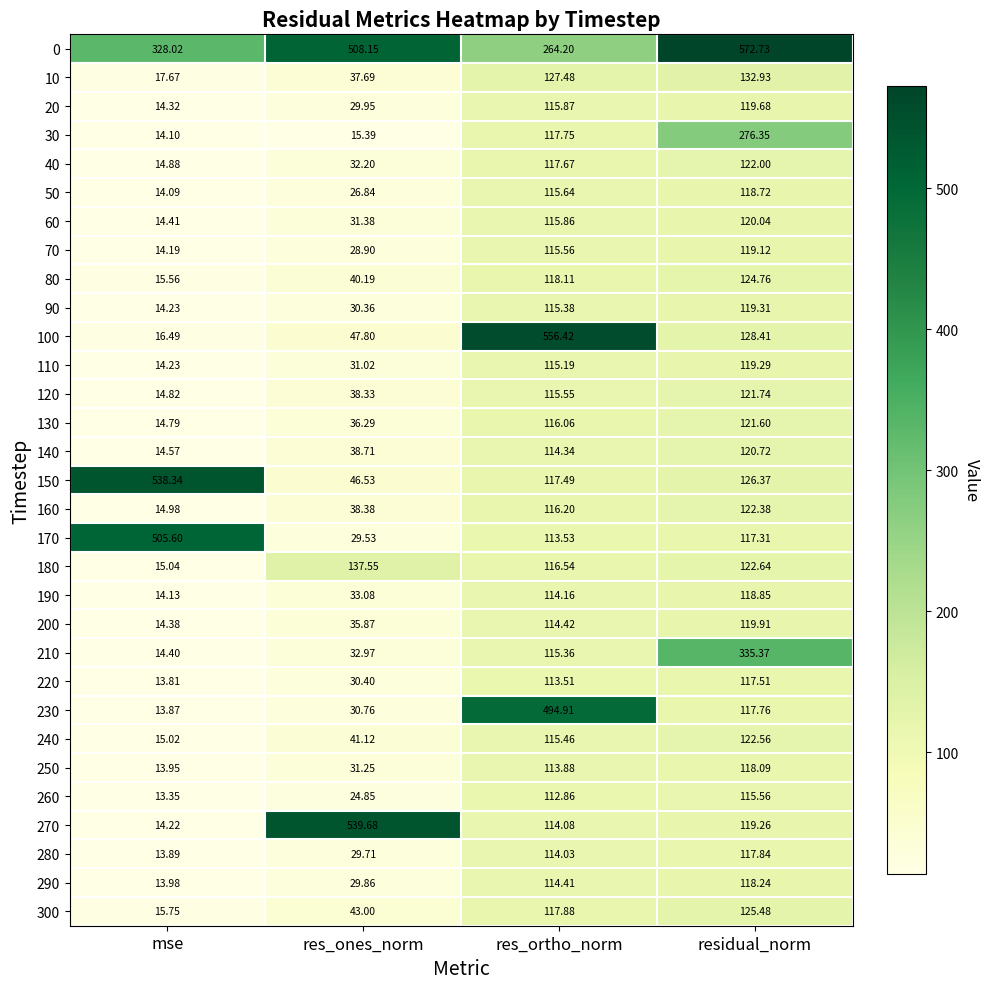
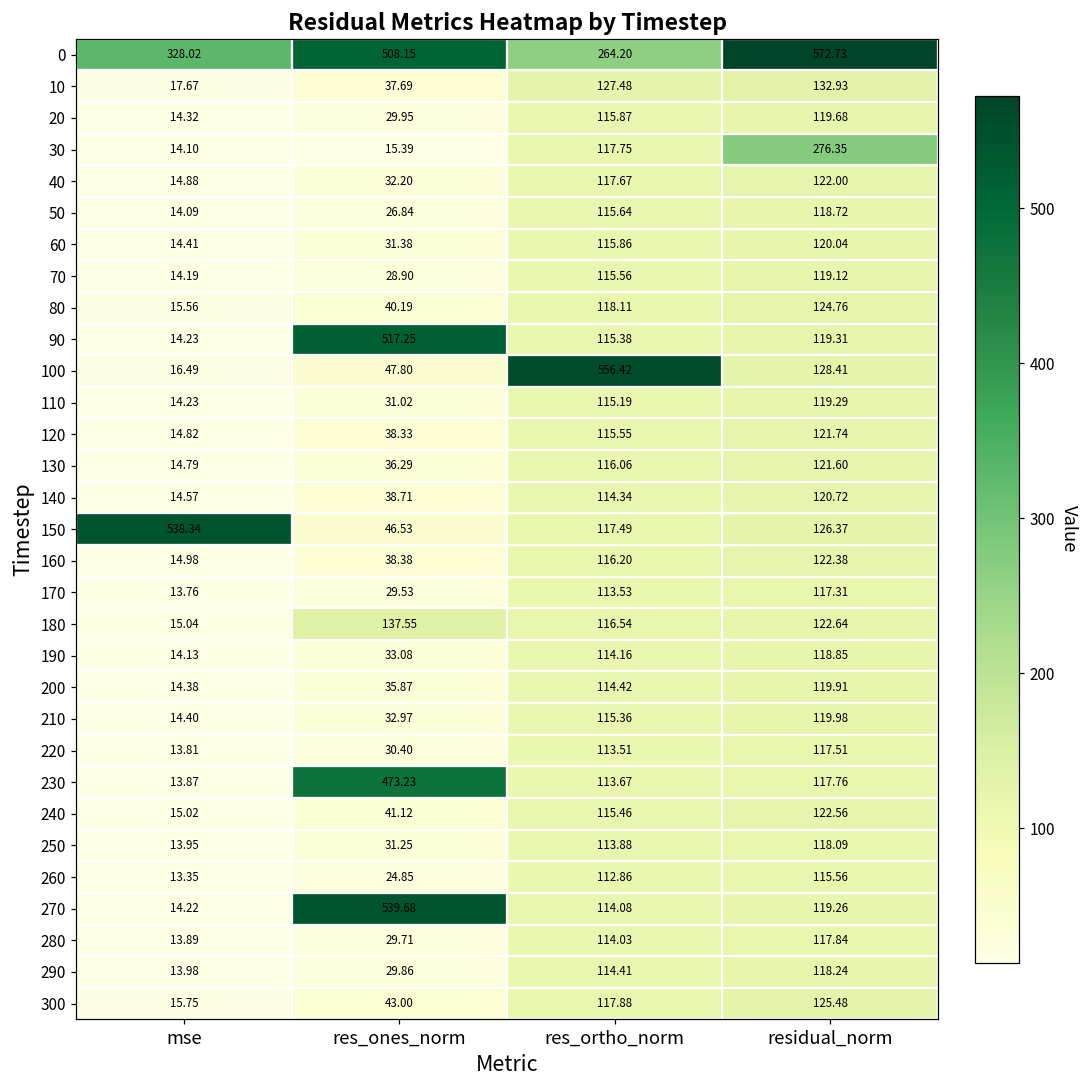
  {
    "0": {
      "mse": 328.02,
      "res_ones_norm": 508.15,
      "res_ortho_norm": 264.20,
      "residual_norm": 572.73
    },
    "10": {
      "mse": 17.67,
      "res_ones_norm": 37.69,
      "res_ortho_norm": 127.48,
      "residual_norm": 132.93
    },
    "20": {
      "mse": 14.32,
      "res_ones_norm": 29.95,
      "res_ortho_norm": 115.87,
      "residual_norm": 119.68
    },
    "30": {
      "mse": 14.10,
      "res_ones_norm": 15.39,
      "res_ortho_norm": 117.75,
      "residual_norm": 276.35
    },
    "40": {
      "mse": 14.88,
      "res_ones_norm": 32.20,
      "res_ortho_norm": 117.67,
      "residual_norm": 122.00
    },
    "50": {
      "mse": 14.09,
      "res_ones_norm": 26.84,
      "res_ortho_norm": 115.64,
      "residual_norm": 118.72
    },
    "60": {
      "mse": 14.41,
      "res_ones_norm": 31.38,
      "res_ortho_norm": 115.86,
      "residual_norm": 120.04
    },
    "70": {
      "mse": 14.19,
      "res_ones_norm": 28.90,
      "res_ortho_norm": 115.56,
      "residual_norm": 119.12
    },
    "80": {
      "mse": 15.56,
      "res_ones_norm": 40.19,
      "res_ortho_norm": 118.11,
      "residual_norm": 124.76
    },
    "90": {
      "mse": 14.23,
-     "res_ones_norm": 30.36,
+     "res_ones_norm": 517.25,
      "res_ortho_norm": 115.38,
      "residual_norm": 119.31
    },
    "100": {
      "mse": 16.49,
      "res_ones_norm": 47.80,
      "res_ortho_norm": 556.42,
      "residual_norm": 128.41
    },
    "110": {
      "mse": 14.23,
      "res_ones_norm": 31.02,
      "res_ortho_norm": 115.19,
      "residual_norm": 119.29
    },
    "120": {
      "mse": 14.82,
      "res_ones_norm": 38.33,
      "res_ortho_norm": 115.55,
      "residual_norm": 121.74
    },
    "130": {
      "mse": 14.79,
      "res_ones_norm": 36.29,
      "res_ortho_norm": 116.06,
      "residual_norm": 121.60
    },
    "140": {
      "mse": 14.57,
      "res_ones_norm": 38.71,
      "res_ortho_norm": 114.34,
      "residual_norm": 120.72
    },
    "150": {
      "mse": 538.34,
      "res_ones_norm": 46.53,
      "res_ortho_norm": 117.49,
      "residual_norm": 126.37
    },
    "160": {
      "mse": 14.98,
      "res_ones_norm": 38.38,
      "res_ortho_norm": 116.20,
      "residual_norm": 122.38
    },
    "170": {
-     "mse": 505.60,
+     "mse": 13.76,
      "res_ones_norm": 29.53,
      "res_ortho_norm": 113.53,
      "residual_norm": 117.31
    },
    "180": {
      "mse": 15.04,
      "res_ones_norm": 137.55,
      "res_ortho_norm": 116.54,
      "residual_norm": 122.64
    },
    "190": {
      "mse": 14.13,
      "res_ones_norm": 33.08,
      "res_ortho_norm": 114.16,
      "residual_norm": 118.85
    },
    "200": {
      "mse": 14.38,
      "res_ones_norm": 35.87,
      "res_ortho_norm": 114.42,
      "residual_norm": 119.91
    },
    "210": {
      "mse": 14.40,
      "res_ones_norm": 32.97,
      "res_ortho_norm": 115.36,
-     "residual_norm": 335.37
+     "residual_norm": 119.98
    },
    "220": {
      "mse": 13.81,
      "res_ones_norm": 30.40,
      "res_ortho_norm": 113.51,
      "residual_norm": 117.51
    },
    "230": {
      "mse": 13.87,
-     "res_ones_norm": 30.76,
-     "res_ortho_norm": 494.91,
+     "res_ones_norm": 473.23,
+     "res_ortho_norm": 113.67,
      "residual_norm": 117.76
    },
    "240": {
      "mse": 15.02,
      "res_ones_norm": 41.12,
      "res_ortho_norm": 115.46,
      "residual_norm": 122.56
    },
    "250": {
      "mse": 13.95,
      "res_ones_norm": 31.25,
      "res_ortho_norm": 113.88,
      "residual_norm": 118.09
    },
    "260": {
      "mse": 13.35,
      "res_ones_norm": 24.85,
      "res_ortho_norm": 112.86,
      "residual_norm": 115.56
    },
    "270": {
      "mse": 14.22,
      "res_ones_norm": 539.68,
      "res_ortho_norm": 114.08,
      "residual_norm": 119.26
    },
    "280": {
      "mse": 13.89,
      "res_ones_norm": 29.71,
      "res_ortho_norm": 114.03,
      "residual_norm": 117.84
    },
    "290": {
      "mse": 13.98,
      "res_ones_norm": 29.86,
      "res_ortho_norm": 114.41,
      "residual_norm": 118.24
    },
    "300": {
      "mse": 15.75,
      "res_ones_norm": 43.00,
      "res_ortho_norm": 117.88,
      "residual_norm": 125.48
    }
  }
